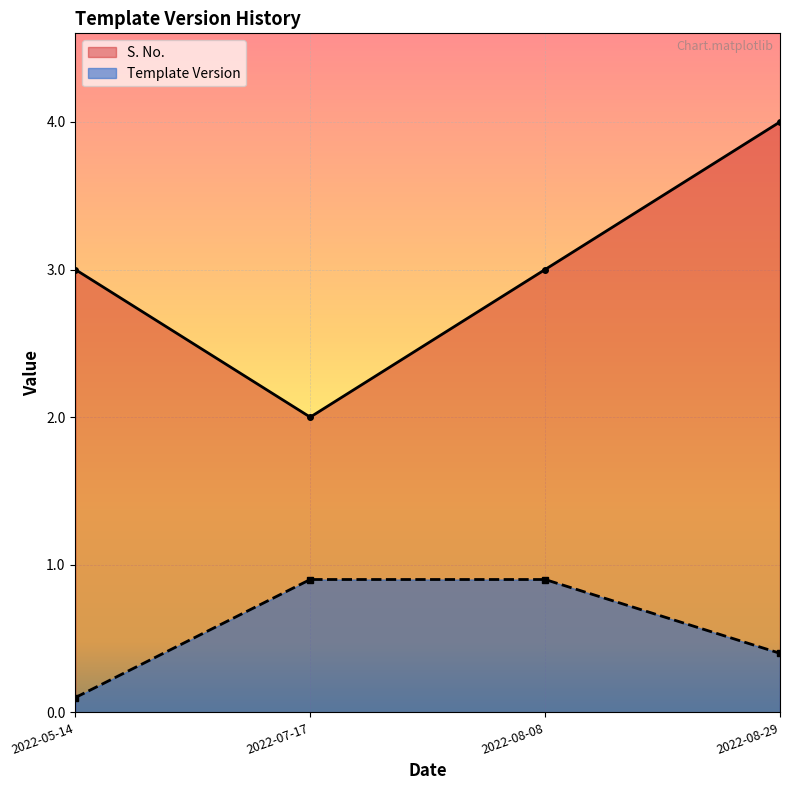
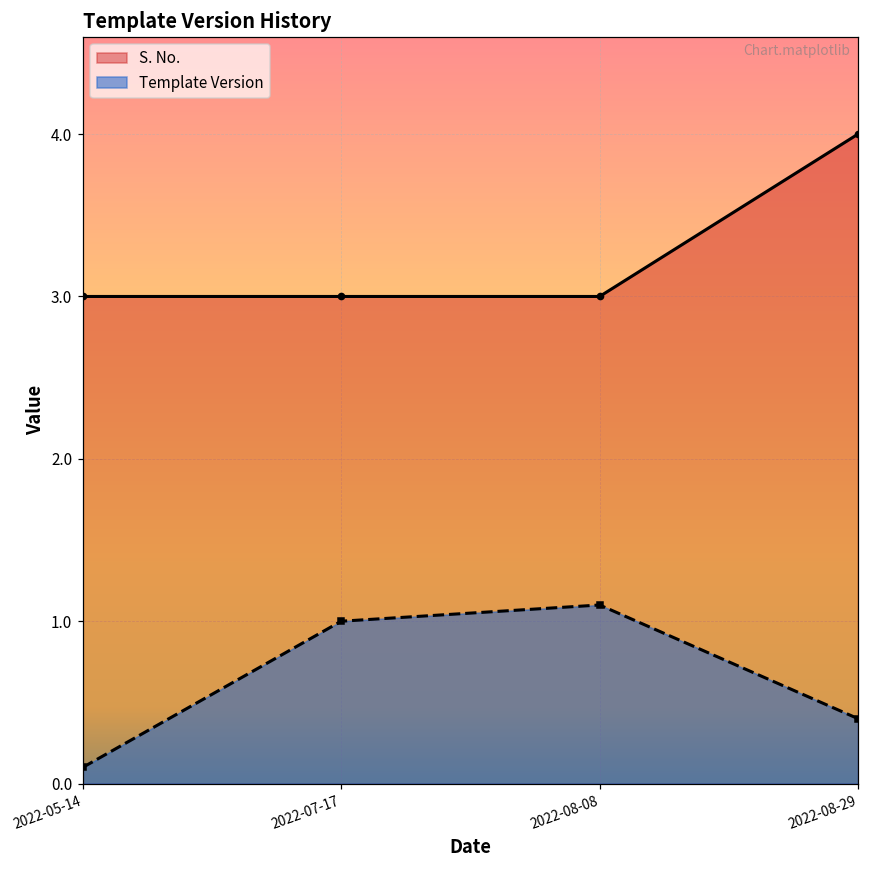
  {
    "S. No.": {
      "2022-05-14": 3,
-     "2022-07-17": 2,
+     "2022-07-17": 3,
      "2022-08-08": 3,
      "2022-08-29": 4
    },
    "Template Version": {
      "2022-05-14": 0.1,
-     "2022-07-17": 0.9,
-     "2022-08-08": 0.9,
+     "2022-07-17": 1.0,
+     "2022-08-08": 1.1,
      "2022-08-29": 0.4
    }
  }
